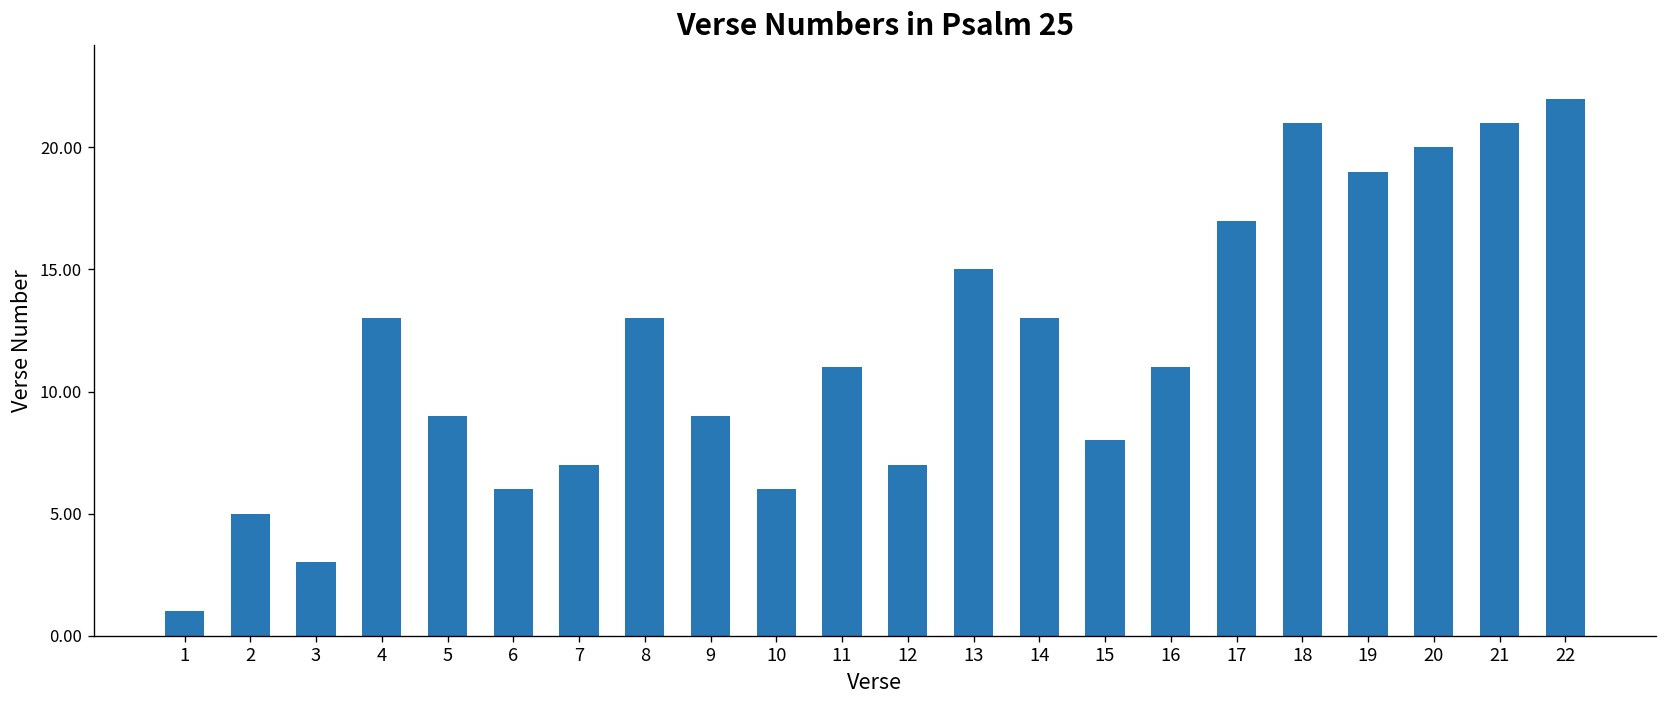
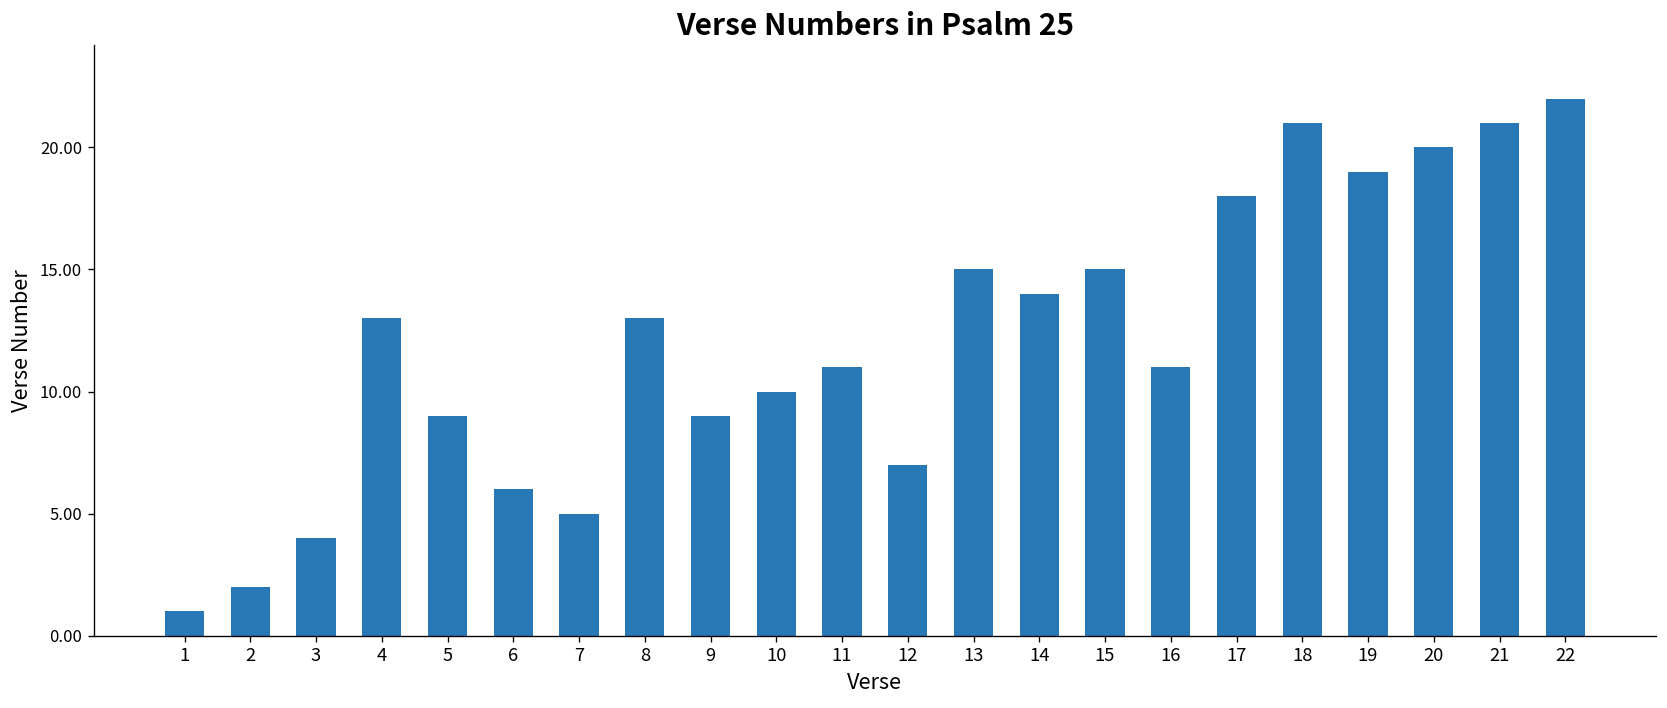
  {
    "1": 1,
-   "2": 5,
-   "3": 3,
+   "2": 2,
+   "3": 4,
    "4": 13,
    "5": 9,
    "6": 6,
-   "7": 7,
+   "7": 5,
    "8": 13,
    "9": 9,
-   "10": 6,
+   "10": 10,
    "11": 11,
    "12": 7,
    "13": 15,
-   "14": 13,
-   "15": 8,
+   "14": 14,
+   "15": 15,
    "16": 11,
-   "17": 17,
+   "17": 18,
    "18": 21,
    "19": 19,
    "20": 20,
    "21": 21,
    "22": 22
  }
